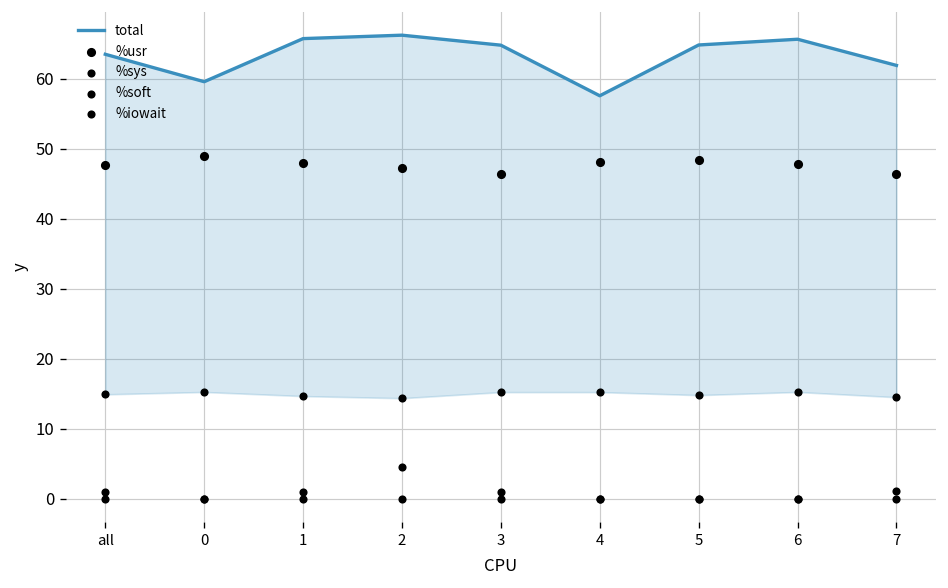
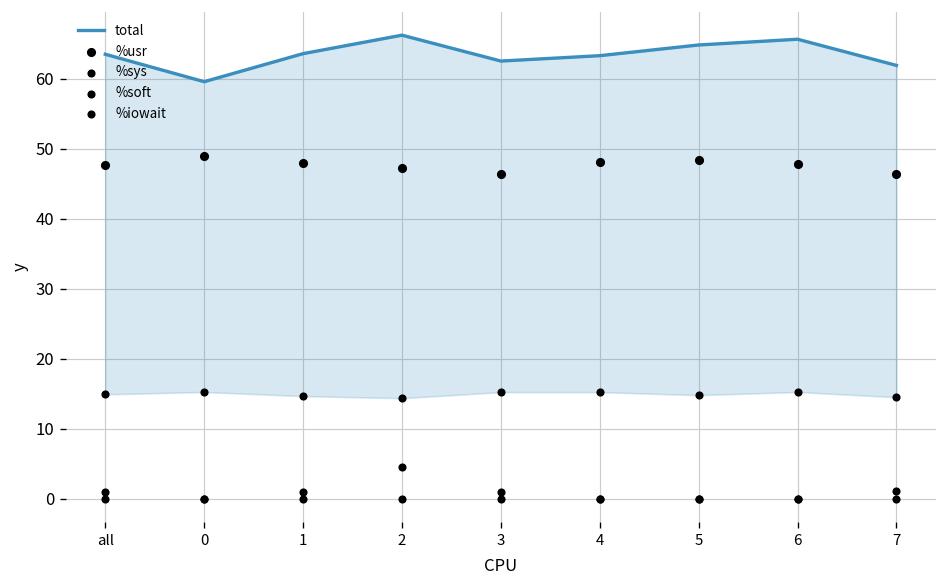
  {
    "total": {
      "all": 64,
      "0": 60,
-     "1": 66,
+     "1": 64,
      "2": 66,
-     "3": 65,
-     "4": 58,
+     "3": 63,
+     "4": 63,
      "5": 65,
      "6": 66,
      "7": 62
    }
  }
